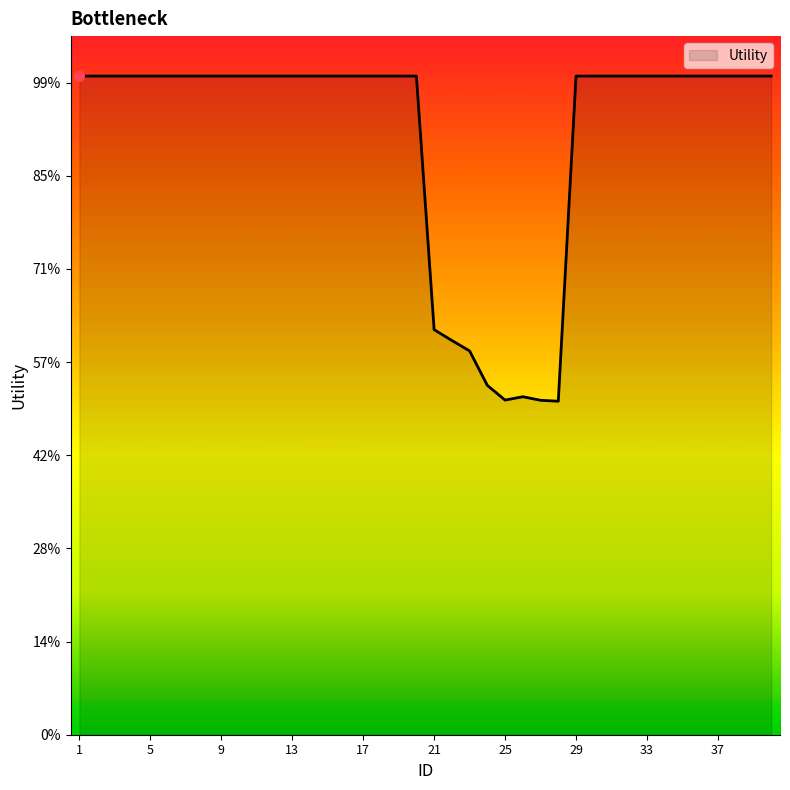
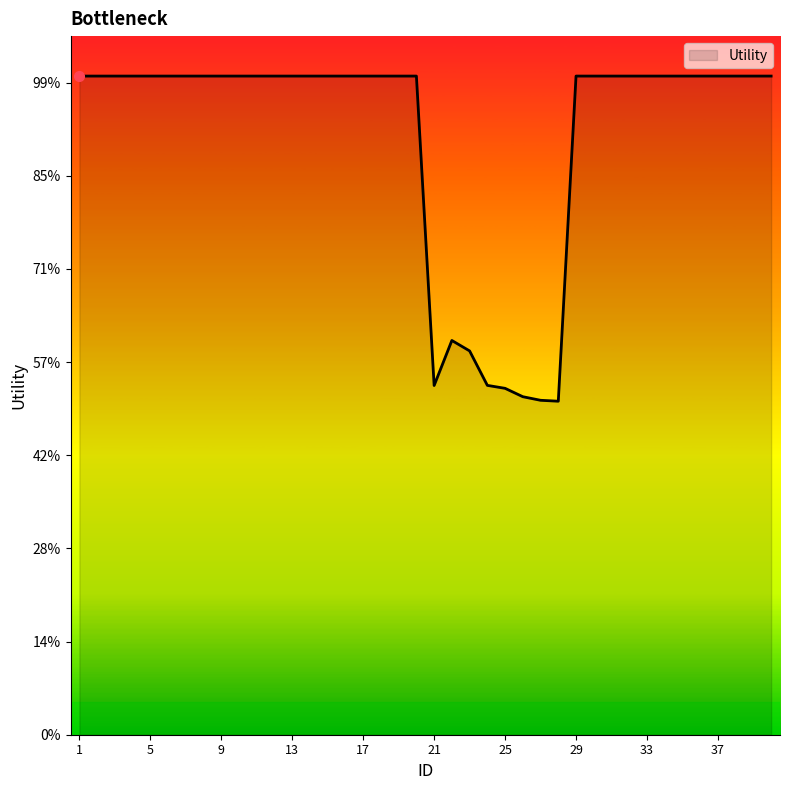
  {
    "Utility": {
      "5": "100%",
      "9": "100%",
      "13": "100%",
      "17": "100%",
-     "21": "62%",
-     "25": "51%",
+     "21": "53%",
+     "25": "53%",
      "29": "100%",
      "33": "100%",
      "37": "100%"
    }
  }
